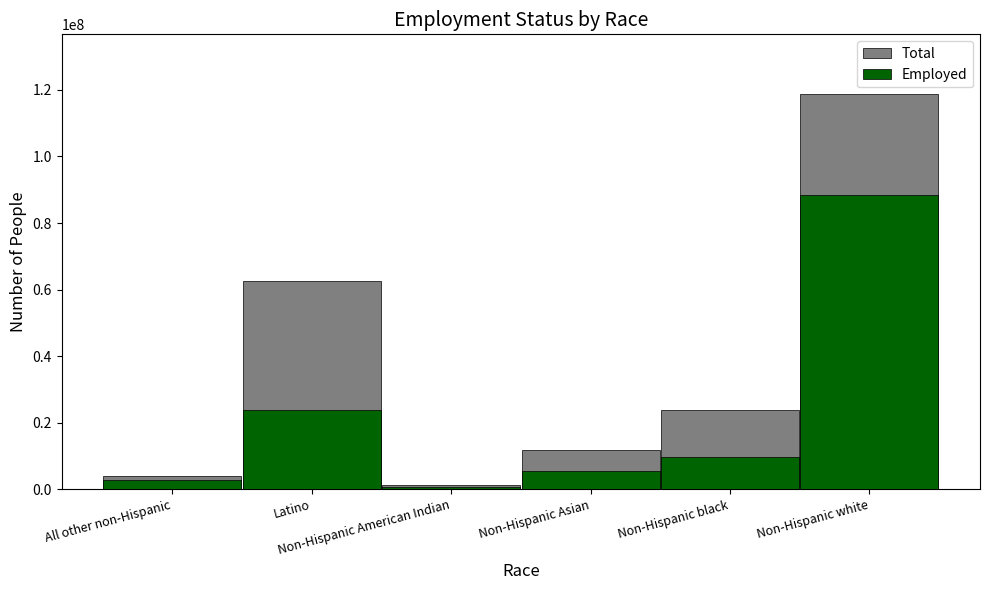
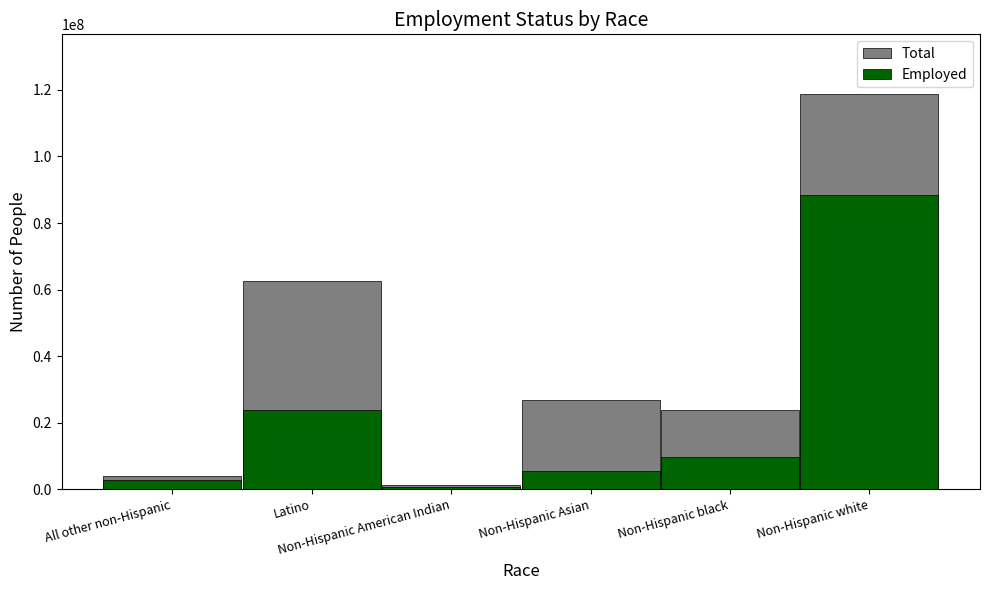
  {
    "Total": {
      "All other non-Hispanic": 4000000,
      "Latino": 63000000,
      "Non-Hispanic American Indian": 1000000,
-     "Non-Hispanic Asian": 12000000,
+     "Non-Hispanic Asian": 27000000,
      "Non-Hispanic black": 24000000,
      "Non-Hispanic white": 119000000
    }
  }
